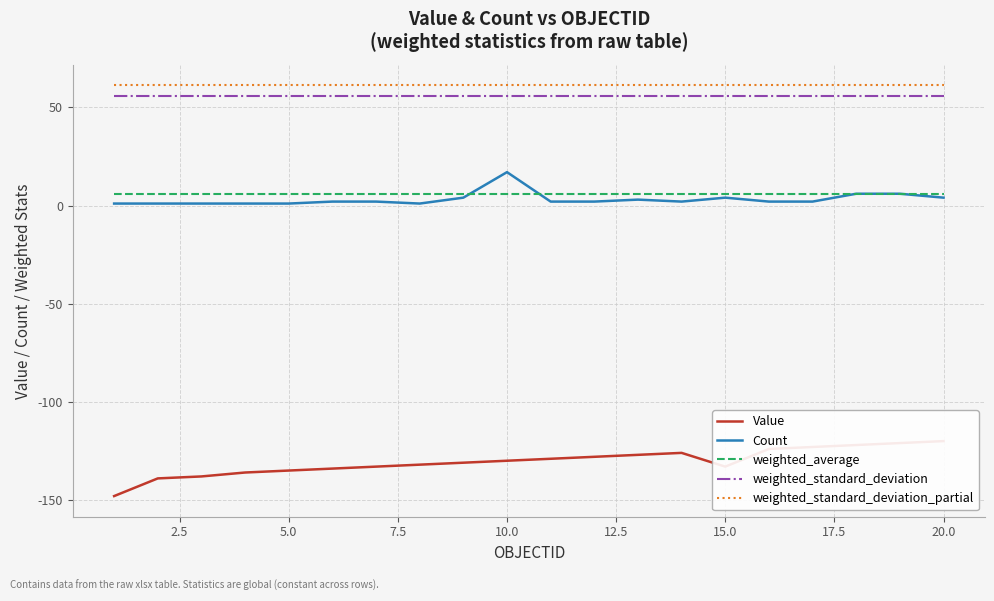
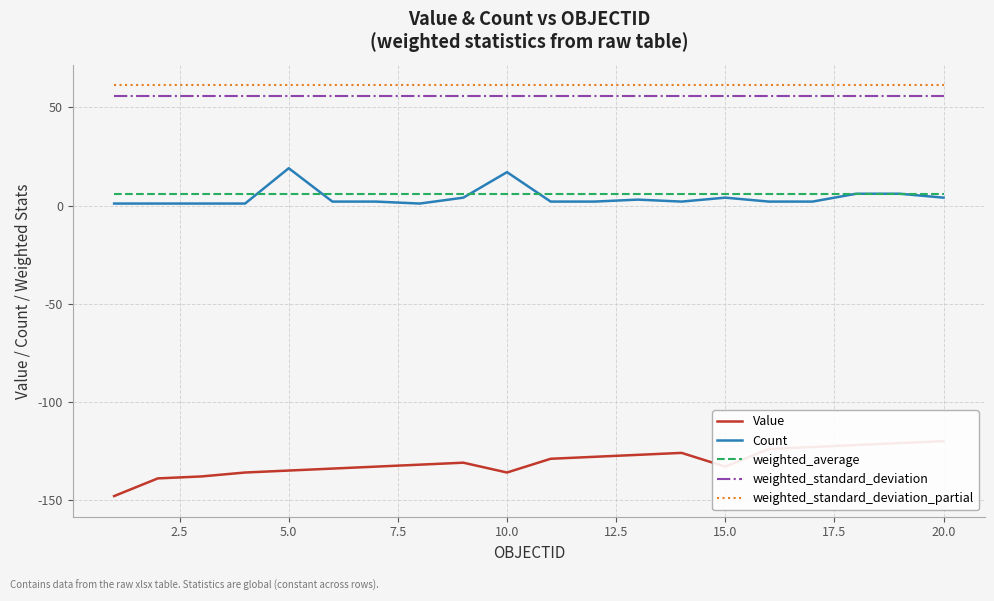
  {
    "Value": {
      "5.0": -135,
-     "10.0": -130
+     "10.0": -136
    },
    "Count": {
-     "5.0": 1,
+     "5.0": 19,
      "10.0": 17,
      "15.0": 4,
      "20.0": 4
    },
    "weighted_average": {
      "5.0": 6,
      "10.0": 6,
      "15.0": 6,
      "20.0": 6
    },
    "weighted_standard_deviation": {
      "5.0": 56,
      "10.0": 56,
      "15.0": 56,
      "20.0": 56
    },
    "weighted_standard_deviation_partial": {
      "5.0": 61,
      "10.0": 61,
      "15.0": 61,
      "20.0": 61
    }
  }
